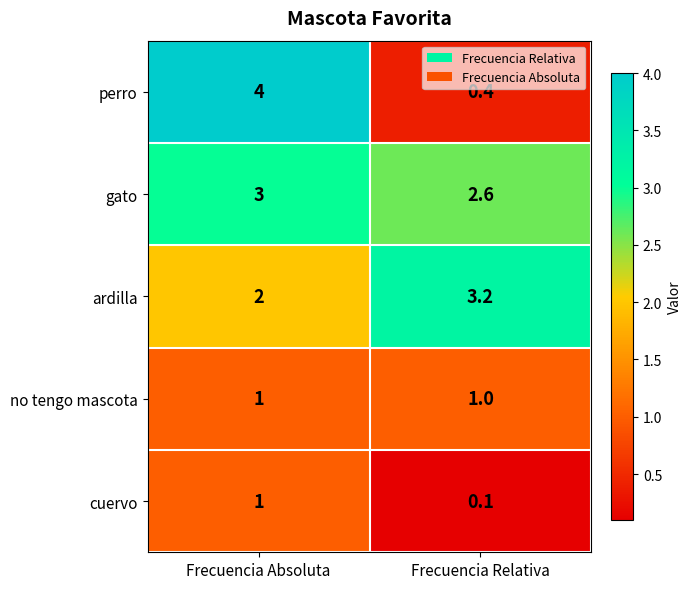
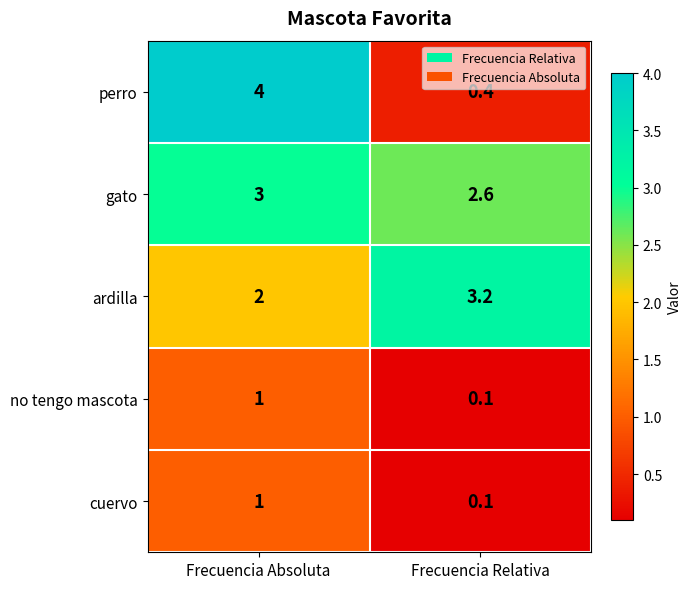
  {
    "perro": {
      "Frecuencia Absoluta": 4
    },
    "gato": {
      "Frecuencia Absoluta": 3,
      "Frecuencia Relativa": 2.6
    },
    "ardilla": {
      "Frecuencia Absoluta": 2,
      "Frecuencia Relativa": 3.2
    },
    "no tengo mascota": {
      "Frecuencia Absoluta": 1,
-     "Frecuencia Relativa": 1.0
+     "Frecuencia Relativa": 0.1
    },
    "cuervo": {
      "Frecuencia Absoluta": 1,
      "Frecuencia Relativa": 0.1
    }
  }
